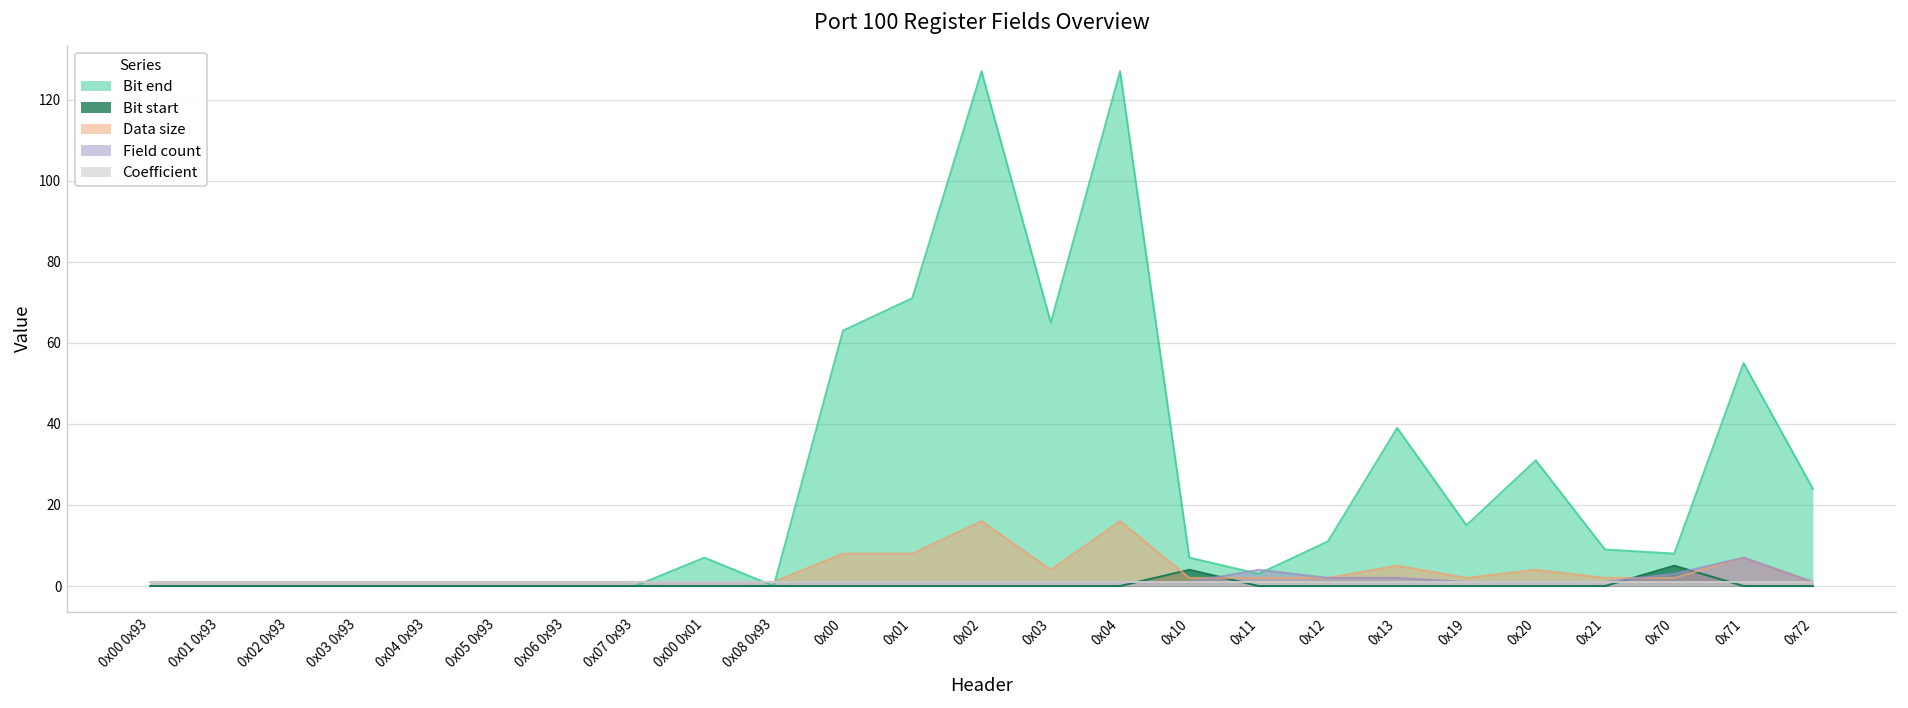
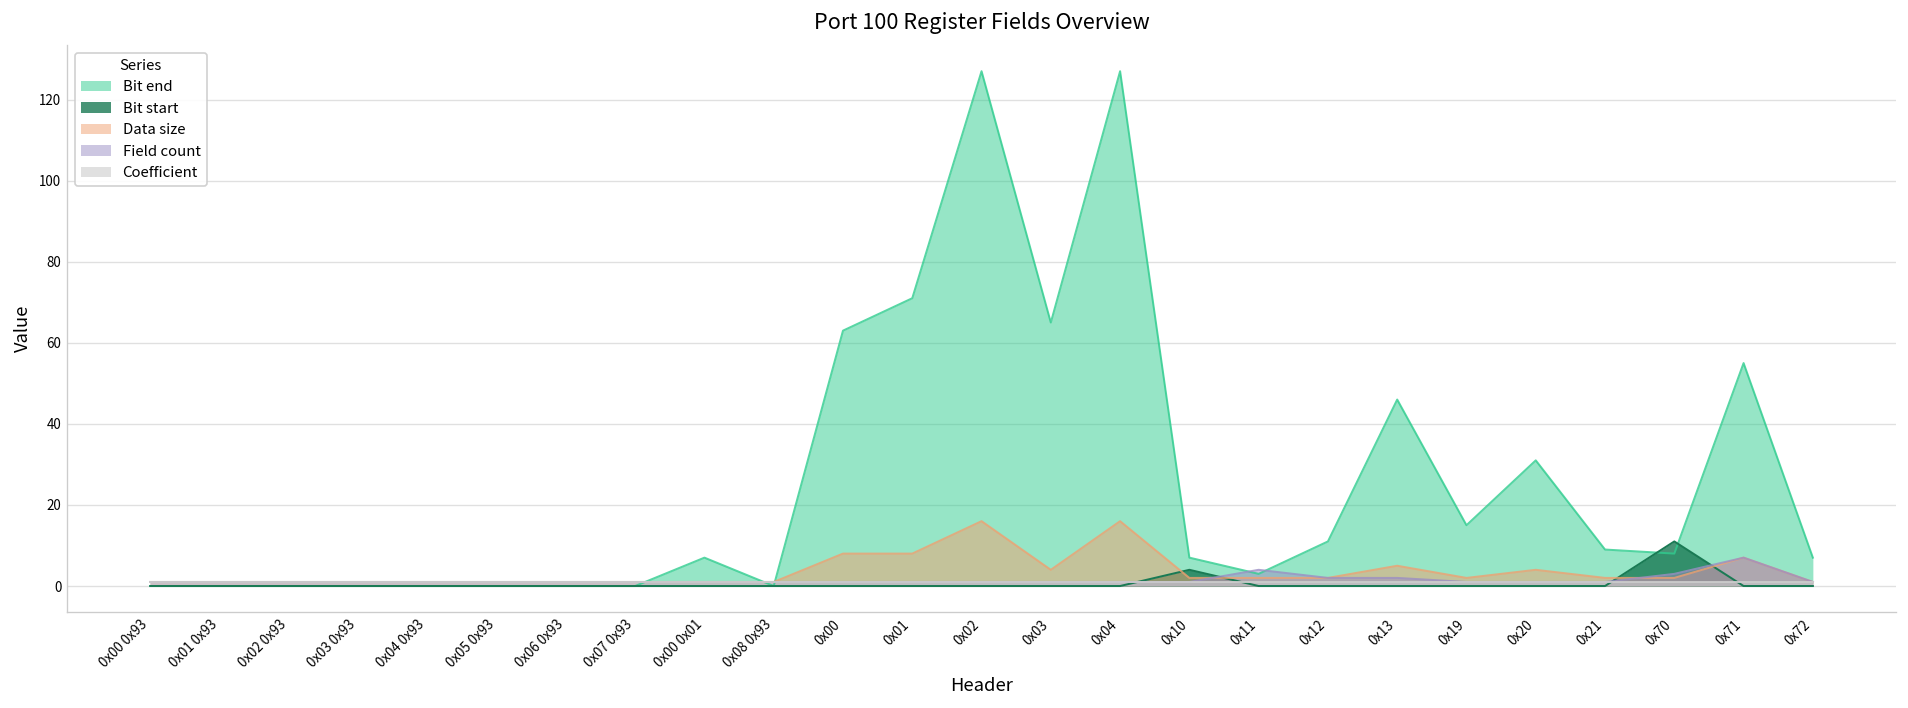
  {
    "Bit end": {
      "0x00 0x01": 7,
      "0x00": 63,
      "0x01": 71,
      "0x02": 127,
      "0x03": 65,
      "0x04": 127,
      "0x10": 7,
      "0x11": 3,
      "0x12": 11,
-     "0x13": 39,
+     "0x13": 46,
      "0x19": 15,
      "0x20": 31,
      "0x21": 9,
      "0x70": 8,
      "0x71": 55,
-     "0x72": 24
+     "0x72": 7
    },
    "Bit start": {
      "0x00 0x01": 0,
      "0x00": 0,
      "0x01": 0,
      "0x02": 0,
      "0x03": 0,
      "0x04": 0,
      "0x10": 4,
      "0x11": 0,
      "0x12": 0,
      "0x13": 0,
      "0x19": 0,
      "0x20": 0,
      "0x21": 0,
-     "0x70": 5,
+     "0x70": 11,
      "0x71": 0,
      "0x72": 0
    },
    "Data size": {
      "0x00": 8,
      "0x01": 8,
      "0x02": 16,
      "0x03": 4,
      "0x04": 16,
      "0x10": 2,
      "0x11": 2,
      "0x13": 5,
      "0x19": 2,
      "0x20": 4,
      "0x21": 2,
      "0x70": 2
    }
  }
